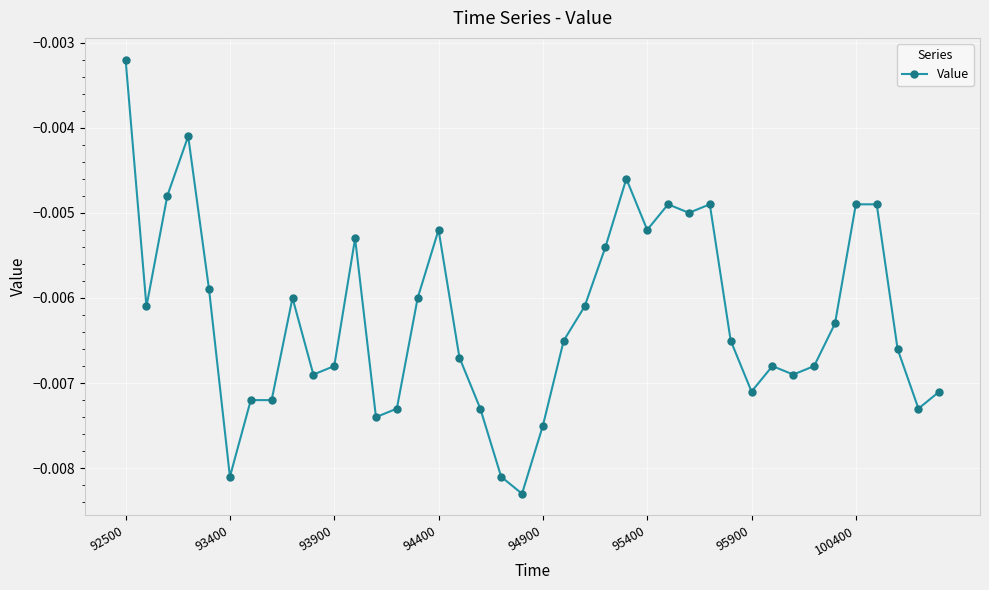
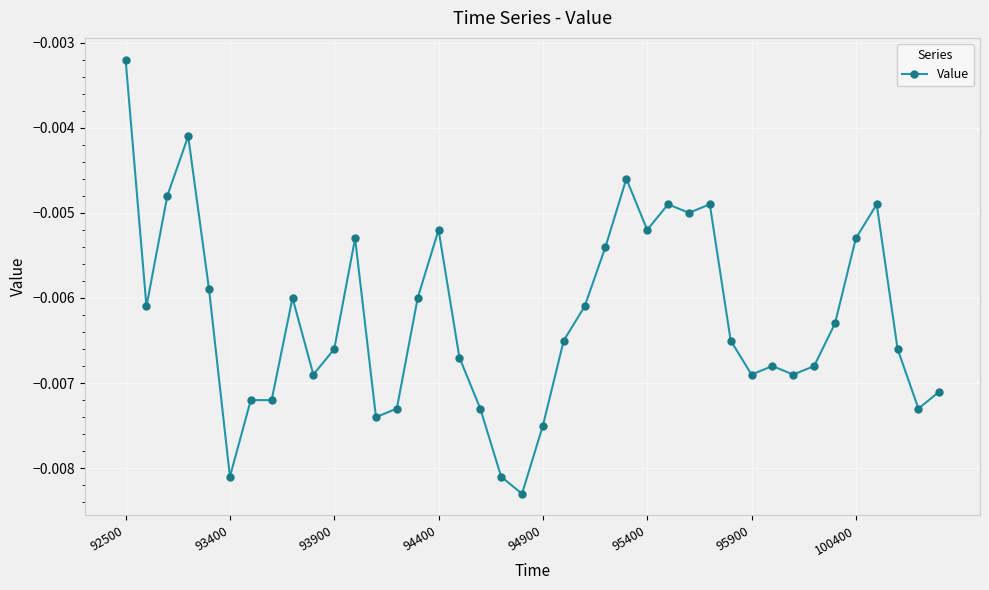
  {
    "92500": -0.0032,
    "93400": -0.0081,
-   "93900": -0.0068,
+   "93900": -0.0066,
    "94400": -0.0052,
    "94900": -0.0075,
    "95400": -0.0052,
-   "95900": -0.0071,
-   "100400": -0.0049
+   "95900": -0.0069,
+   "100400": -0.0053
  }
